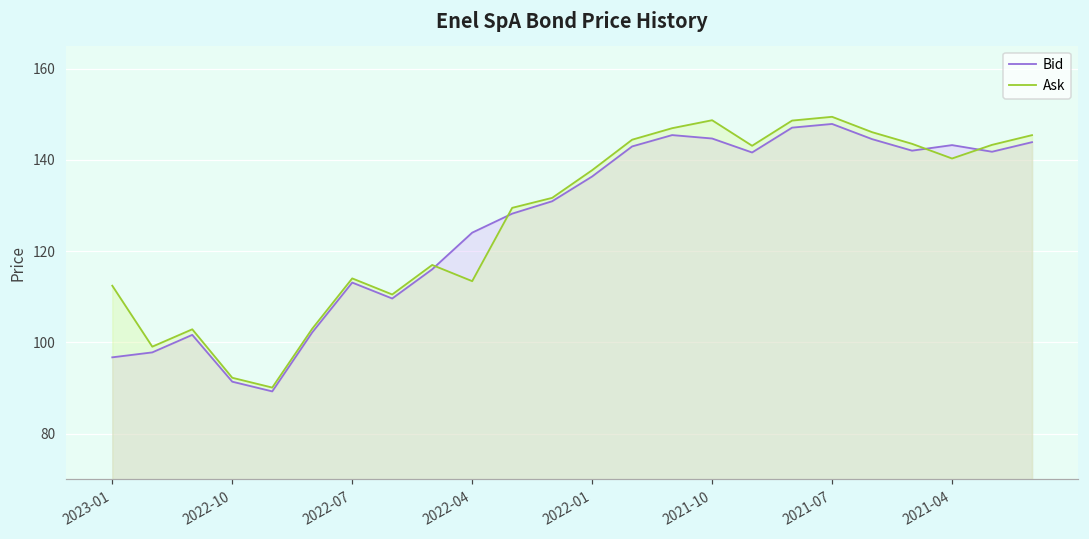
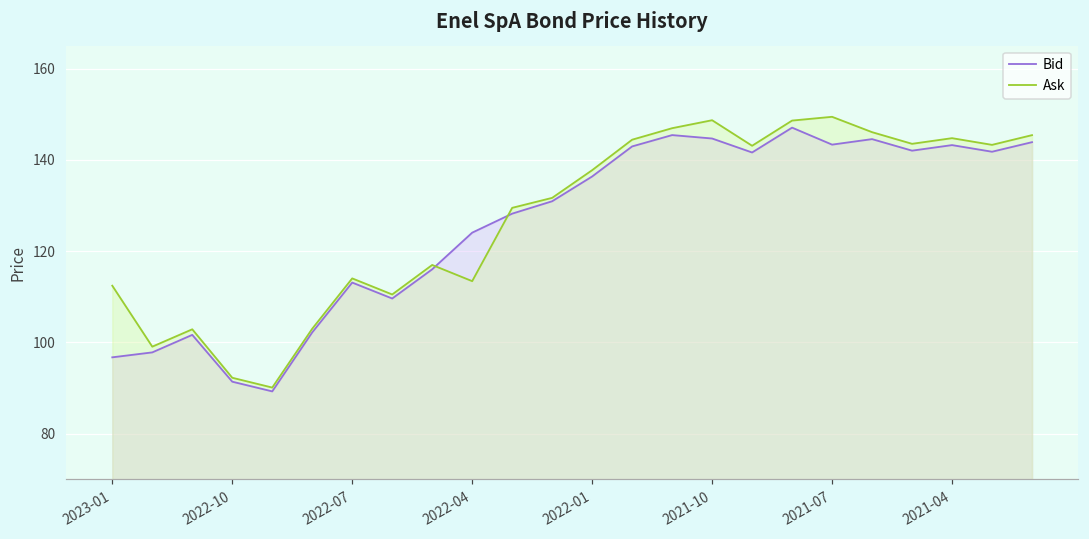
  {
    "Bid": {
      "2023-01": 97,
      "2022-10": 91,
      "2022-07": 113,
      "2022-04": 124,
      "2022-01": 136,
      "2021-10": 145,
-     "2021-07": 148,
+     "2021-07": 143,
      "2021-04": 143
    },
    "Ask": {
      "2023-01": 112,
      "2022-10": 92,
      "2022-07": 114,
      "2022-04": 113,
      "2022-01": 138,
      "2021-10": 149,
      "2021-07": 149,
-     "2021-04": 140
+     "2021-04": 145
    }
  }
